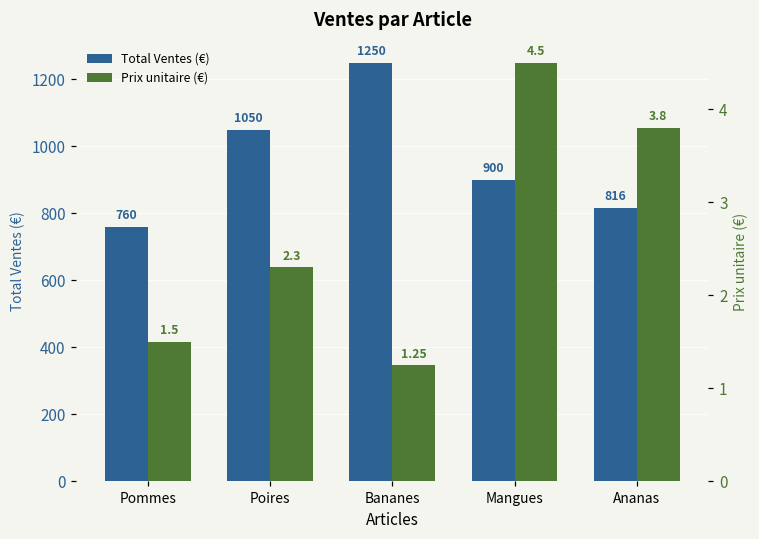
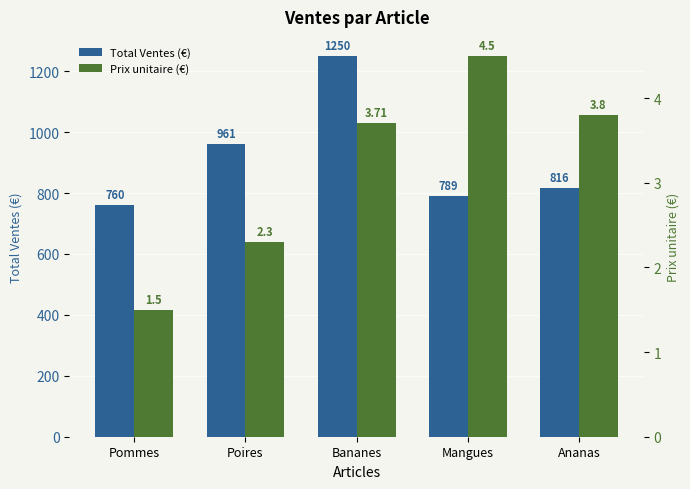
  {
    "Total Ventes (€)": {
      "Pommes": 760,
-     "Poires": 1050,
+     "Poires": 961,
      "Bananes": 1250,
-     "Mangues": 900,
+     "Mangues": 789,
      "Ananas": 816
    },
    "Prix unitaire (€)": {
      "Pommes": 1.5,
      "Poires": 2.3,
-     "Bananes": 1.25,
+     "Bananes": 3.71,
      "Mangues": 4.5,
      "Ananas": 3.8
    }
  }
